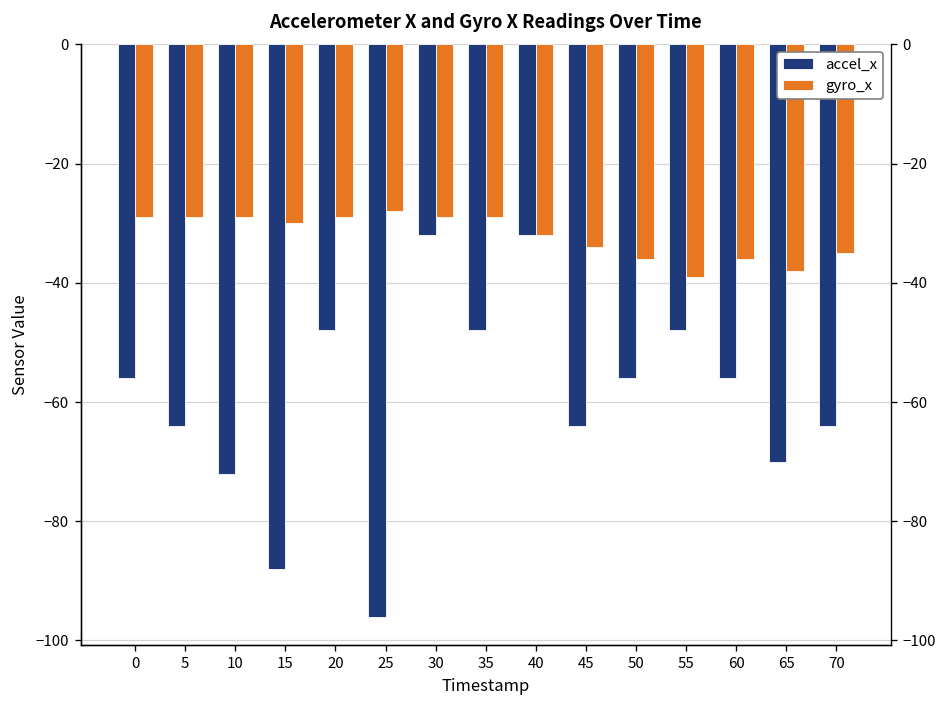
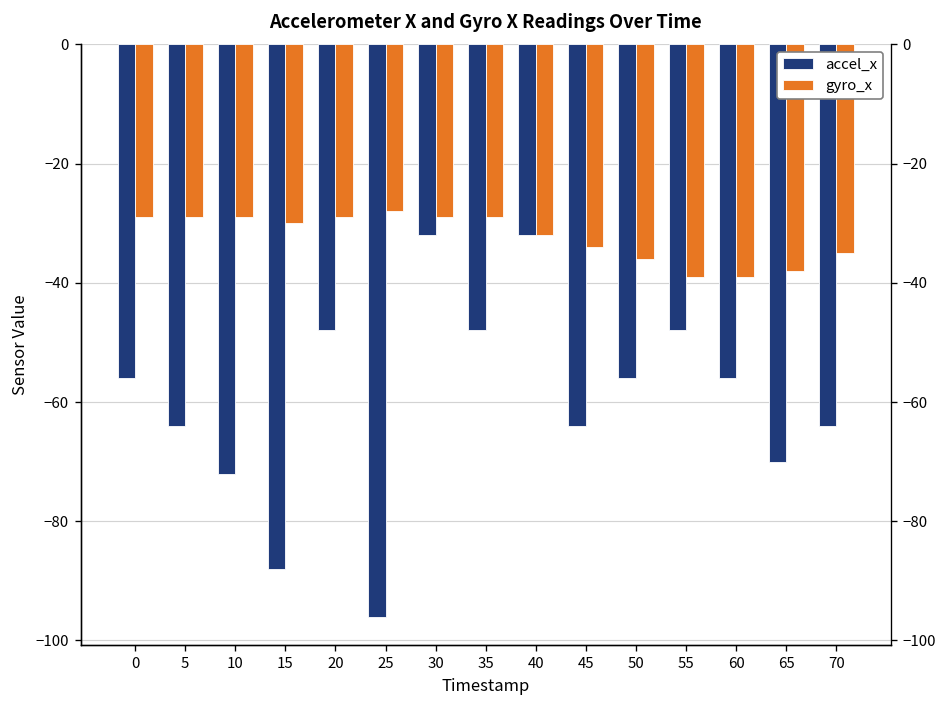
  {
    "accel_x": {
      "0": -56,
      "5": -64,
      "10": -72,
      "15": -88,
      "20": -48,
      "25": -96,
      "30": -32,
      "35": -48,
      "40": -32,
      "45": -64,
      "50": -56,
      "55": -48,
      "60": -56,
      "65": -70,
      "70": -64
    },
    "gyro_x": {
      "0": -29,
      "5": -29,
      "10": -29,
      "15": -30,
      "20": -29,
      "25": -28,
      "30": -29,
      "35": -29,
      "40": -32,
      "45": -34,
      "50": -36,
      "55": -39,
-     "60": -36,
+     "60": -39,
      "65": -38,
      "70": -35
    }
  }
